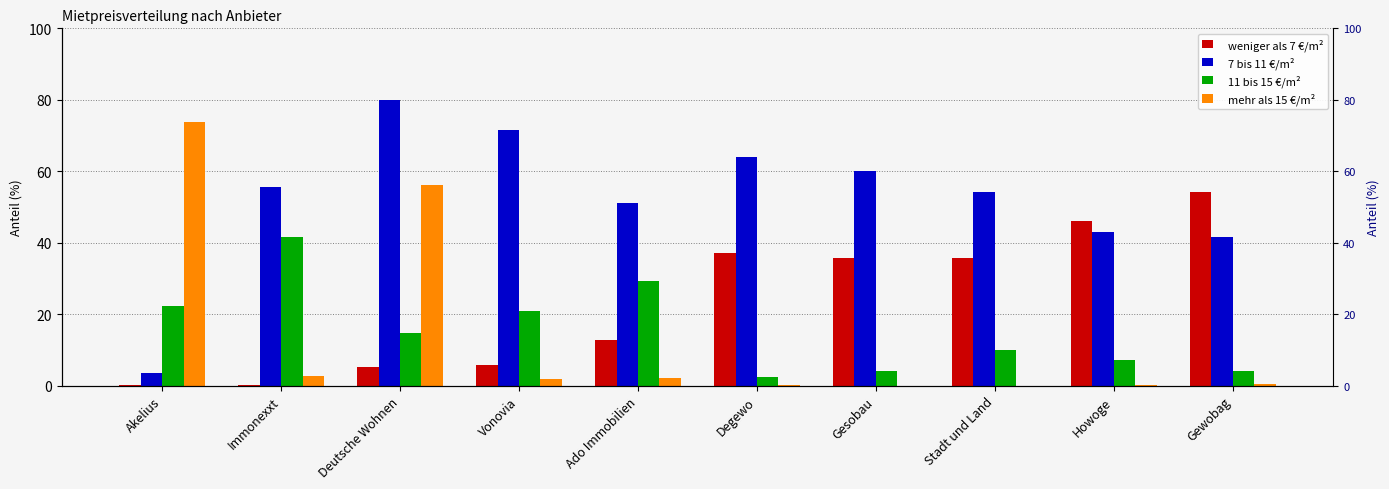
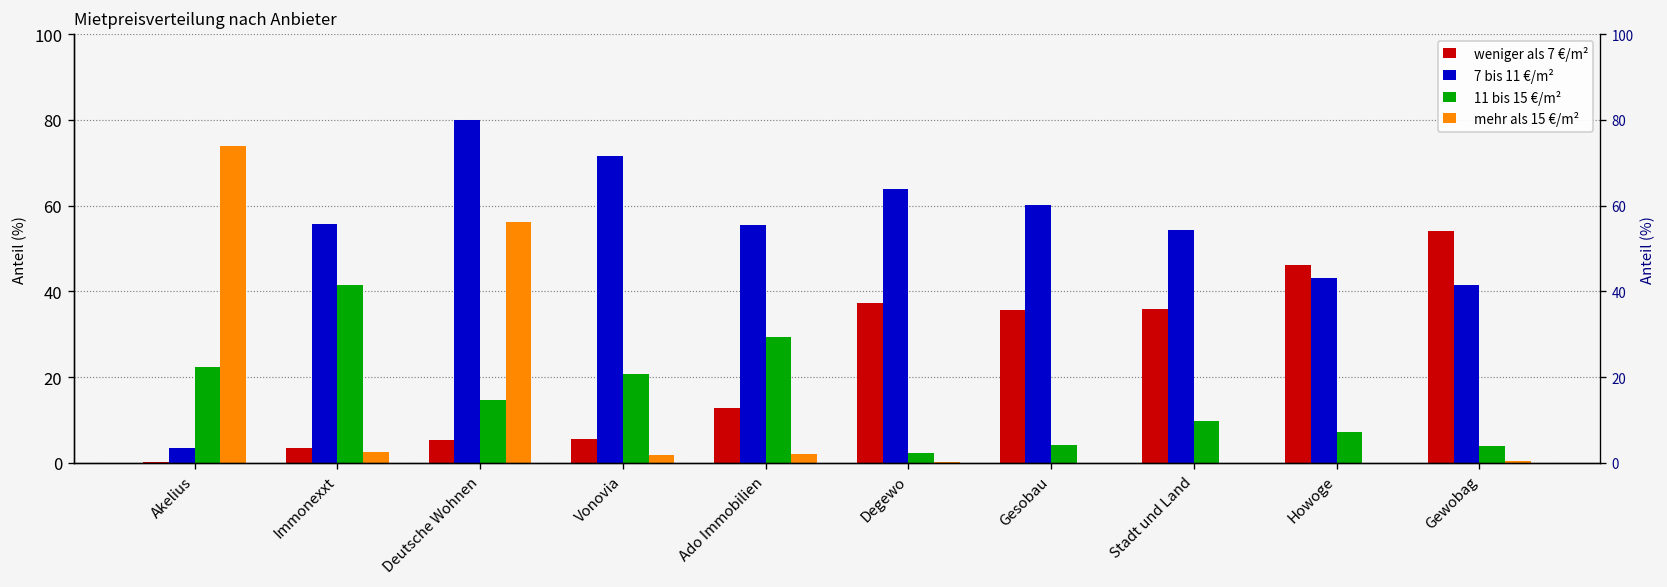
  {
    "weniger als 7 €/m²": {
-     "Immonexxt": 0,
+     "Immonexxt": 4,
      "Deutsche Wohnen": 5,
      "Vonovia": 6,
      "Ado Immobilien": 13,
      "Degewo": 37,
      "Gesobau": 36,
      "Stadt und Land": 36,
      "Howoge": 46,
      "Gewobag": 54
    },
    "7 bis 11 €/m²": {
      "Akelius": 4,
      "Immonexxt": 56,
      "Deutsche Wohnen": 80,
      "Vonovia": 72,
-     "Ado Immobilien": 51,
+     "Ado Immobilien": 56,
      "Degewo": 64,
      "Gesobau": 60,
      "Stadt und Land": 54,
      "Howoge": 43,
      "Gewobag": 42
    },
    "11 bis 15 €/m²": {
      "Akelius": 22,
      "Immonexxt": 42,
      "Deutsche Wohnen": 15,
      "Vonovia": 21,
      "Ado Immobilien": 29,
      "Degewo": 2,
      "Gesobau": 4,
      "Stadt und Land": 10,
      "Howoge": 7,
      "Gewobag": 4
    },
    "mehr als 15 €/m²": {
      "Akelius": 74,
      "Immonexxt": 3,
      "Deutsche Wohnen": 56,
      "Vonovia": 2,
      "Ado Immobilien": 2,
      "Gesobau": 0,
      "Stadt und Land": 0
    }
  }
